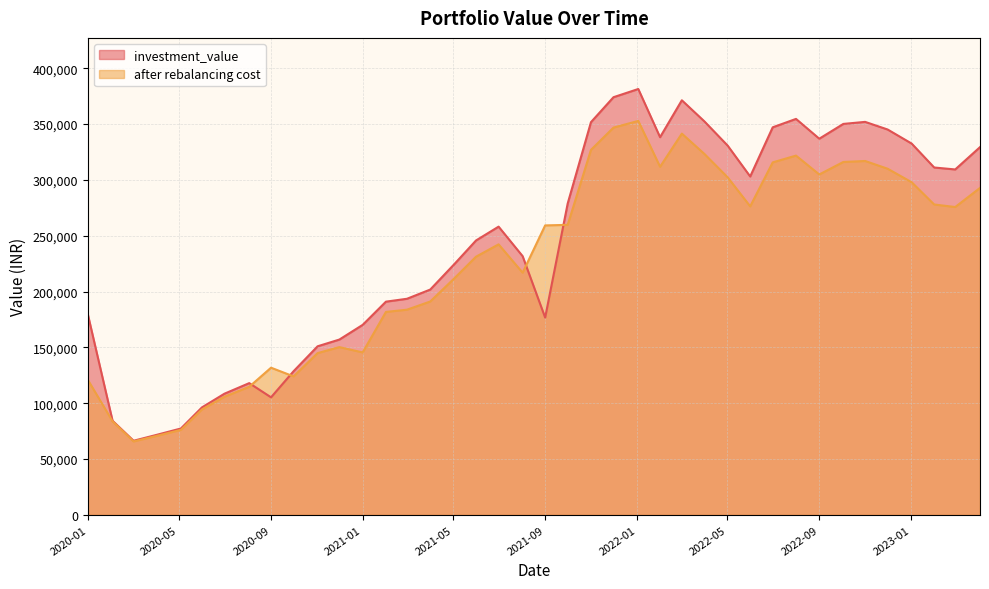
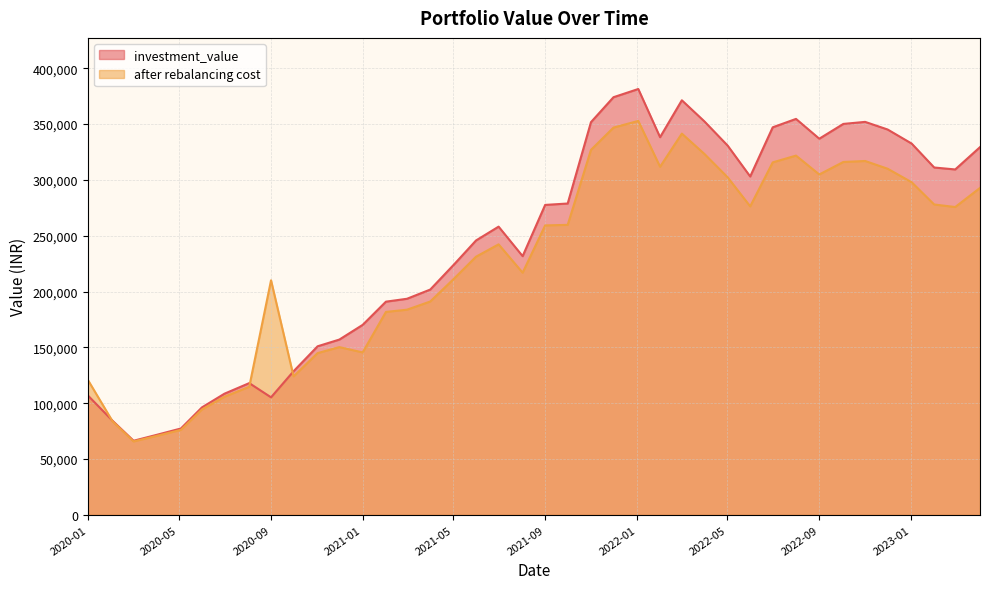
  {
    "investment_value": {
-     "2020-01": "180,000",
+     "2020-01": "107,000",
      "2020-09": "105,000",
      "2021-01": "170,000",
-     "2021-09": "177,000",
+     "2021-09": "278,000",
      "2022-09": "337,000"
    },
    "after rebalancing cost": {
      "2020-01": "121,000",
-     "2020-09": "132,000",
+     "2020-09": "210,000",
      "2021-01": "146,000",
      "2021-09": "259,000",
      "2022-09": "305,000"
    }
  }
